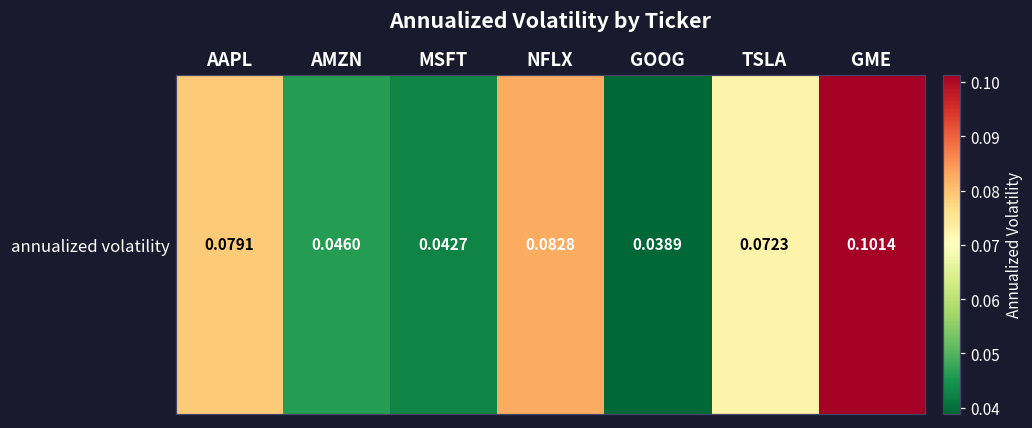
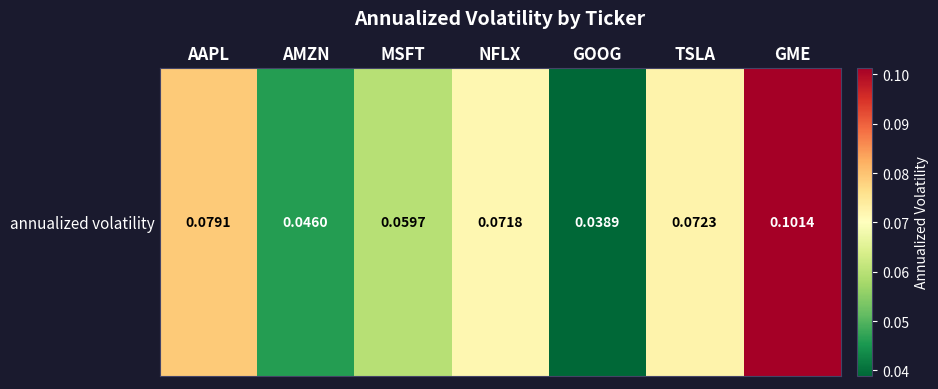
  {
    "annualized volatility": {
      "AAPL": 0.0791,
      "AMZN": 0.0460,
-     "MSFT": 0.0427,
-     "NFLX": 0.0828,
+     "MSFT": 0.0597,
+     "NFLX": 0.0718,
      "GOOG": 0.0389,
      "TSLA": 0.0723,
      "GME": 0.1014
    }
  }
